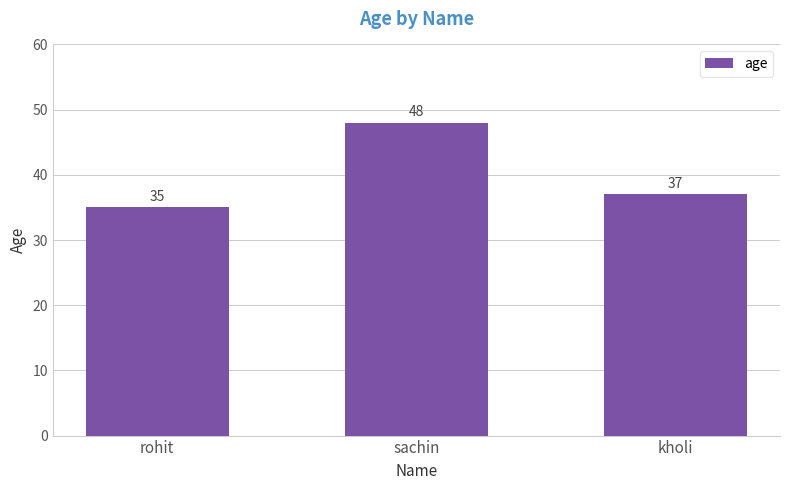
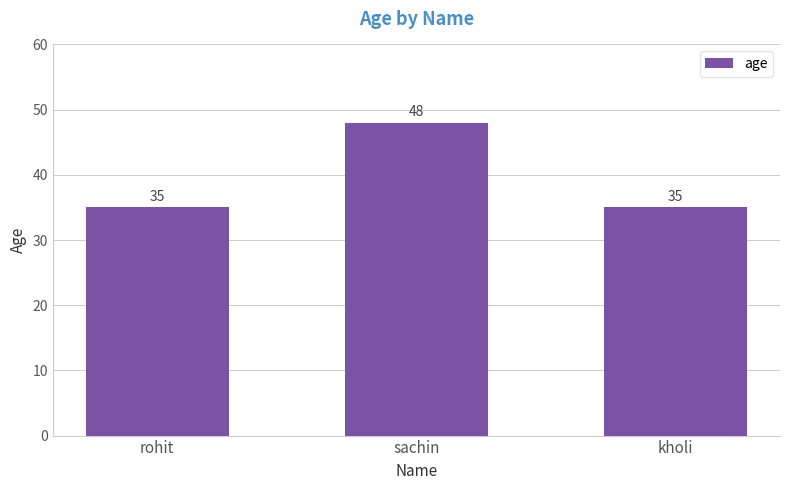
  {
    "rohit": 35,
    "sachin": 48,
-   "kholi": 37
+   "kholi": 35
  }
